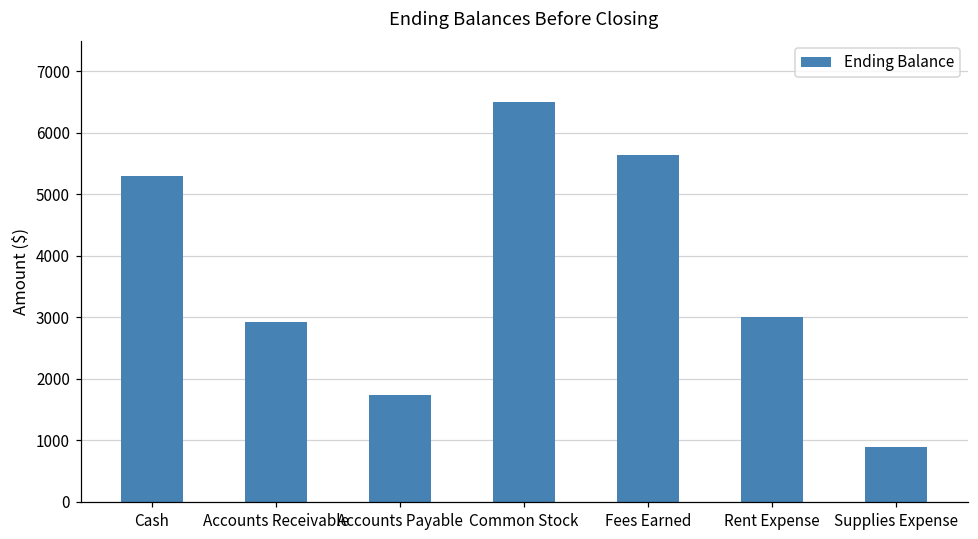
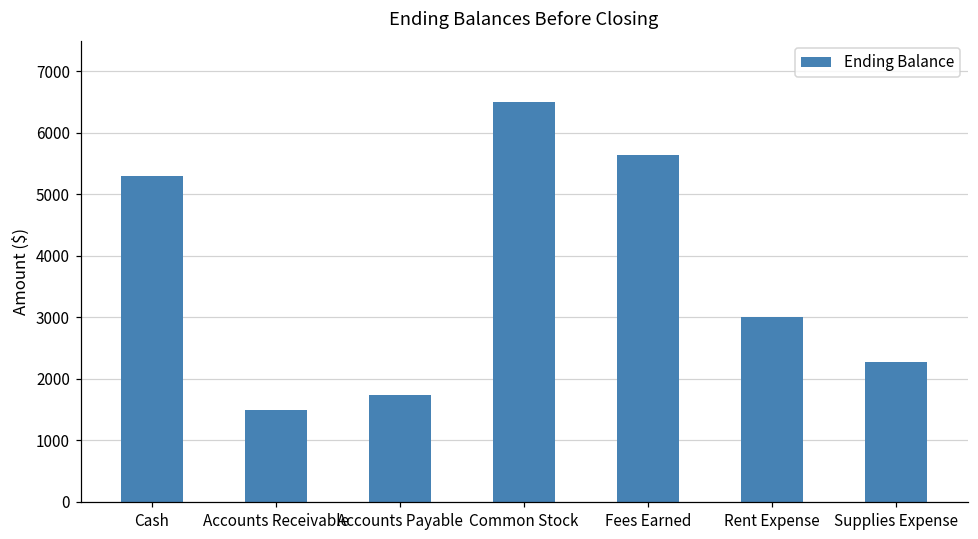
  {
    "Cash": 5300,
-   "Accounts Receivable": 2900,
+   "Accounts Receivable": 1500,
    "Accounts Payable": 1700,
    "Common Stock": 6500,
    "Fees Earned": 5600,
    "Rent Expense": 3000,
-   "Supplies Expense": 900
+   "Supplies Expense": 2300
  }
